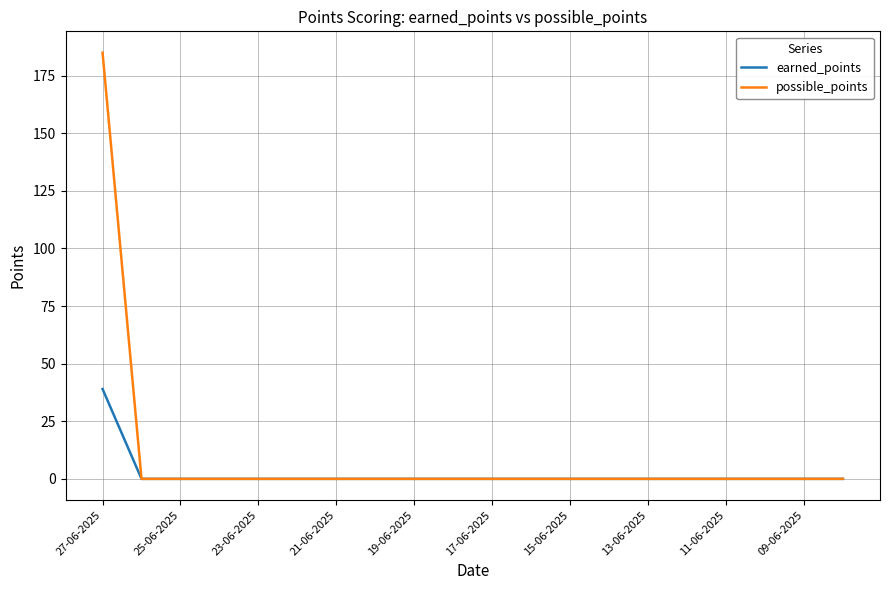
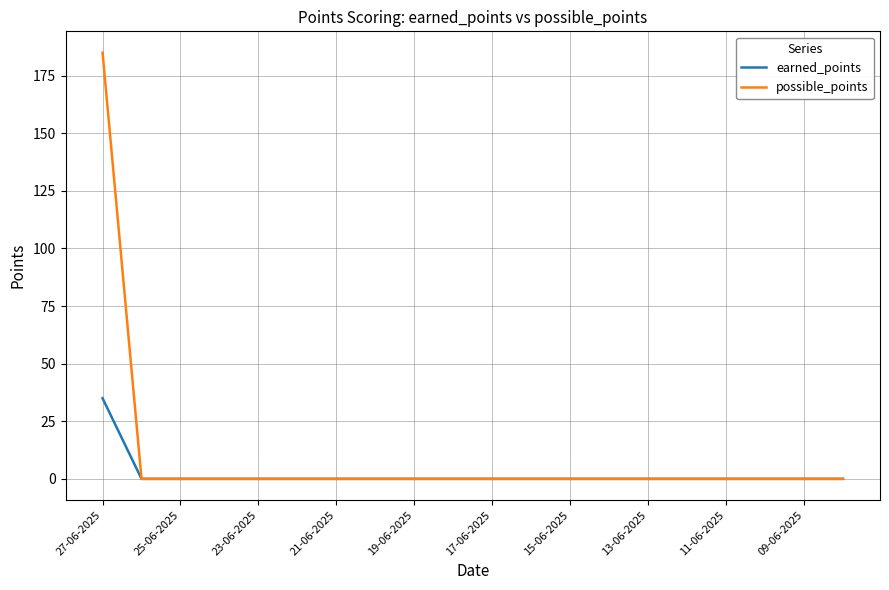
  {
    "earned_points": {
-     "27-06-2025": 39
+     "27-06-2025": 35
    },
    "possible_points": {
      "27-06-2025": 185
    }
  }
